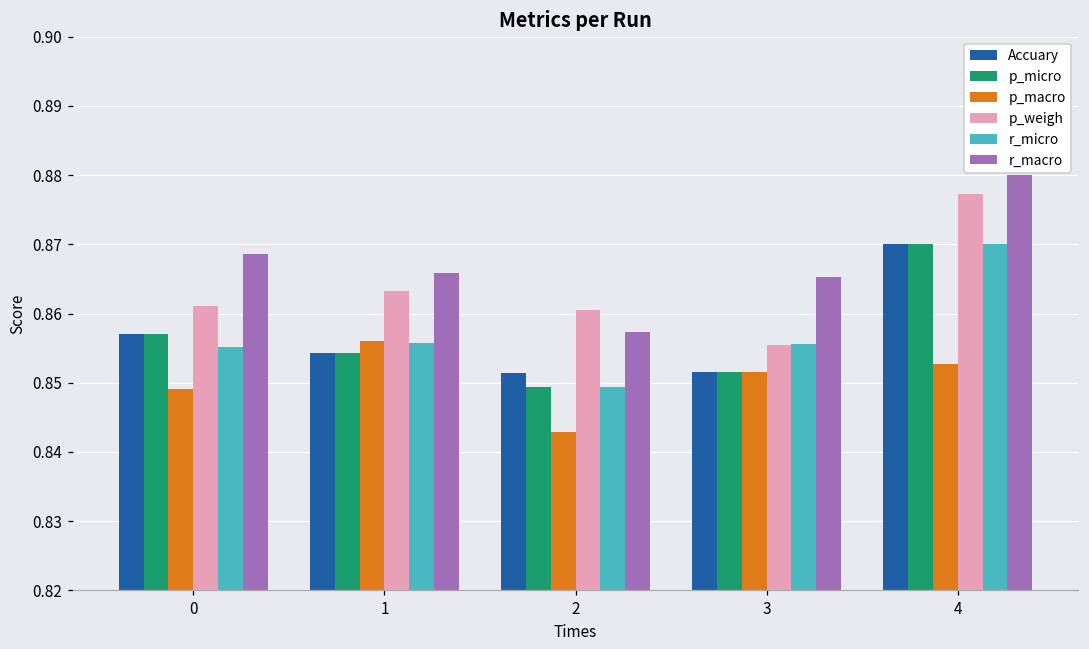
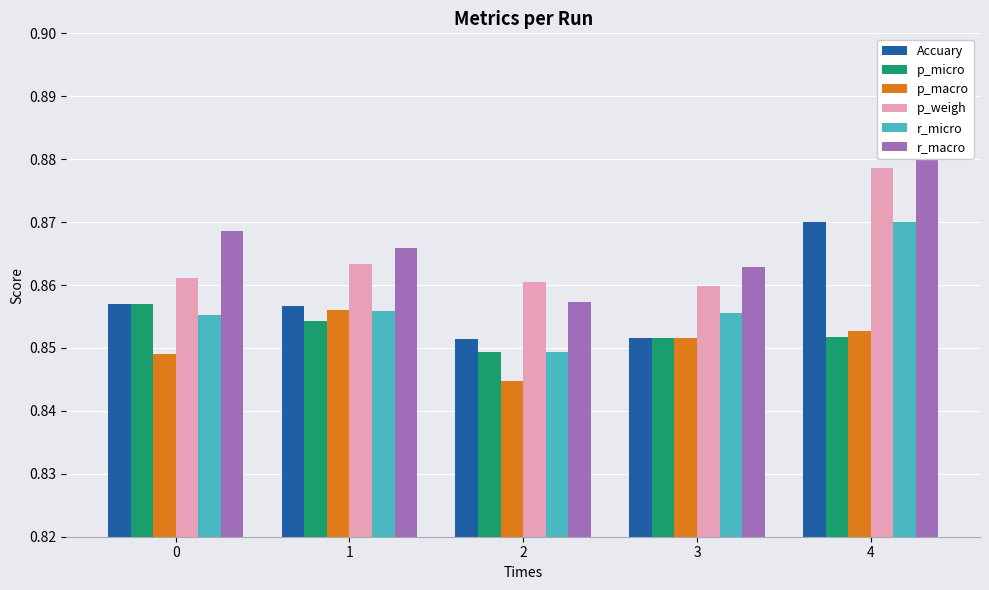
  {
    "Accuary": {
      "0": 0.857,
-     "1": 0.854,
+     "1": 0.857,
      "2": 0.851,
      "3": 0.852,
      "4": 0.870
    },
    "p_micro": {
      "0": 0.857,
      "1": 0.854,
      "2": 0.849,
      "3": 0.852,
-     "4": 0.870
+     "4": 0.852
    },
    "p_macro": {
      "0": 0.849,
      "1": 0.856,
-     "2": 0.843,
+     "2": 0.845,
      "3": 0.852,
      "4": 0.853
    },
    "p_weigh": {
      "0": 0.861,
      "1": 0.863,
      "2": 0.861,
-     "3": 0.855,
-     "4": 0.877
+     "3": 0.860,
+     "4": 0.879
    },
    "r_micro": {
      "0": 0.855,
      "1": 0.856,
      "2": 0.849,
      "3": 0.856,
      "4": 0.870
    },
    "r_macro": {
      "0": 0.869,
      "1": 0.866,
      "2": 0.857,
-     "3": 0.865,
+     "3": 0.863,
      "4": 0.880
    }
  }
